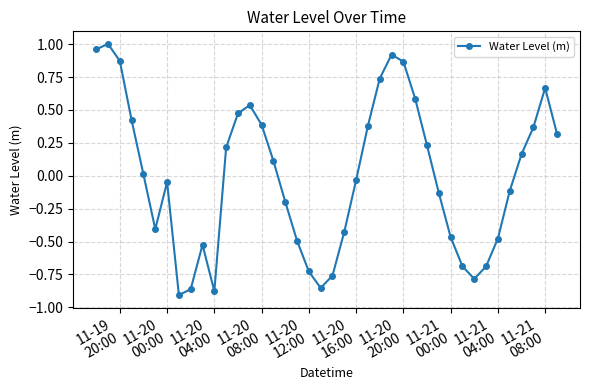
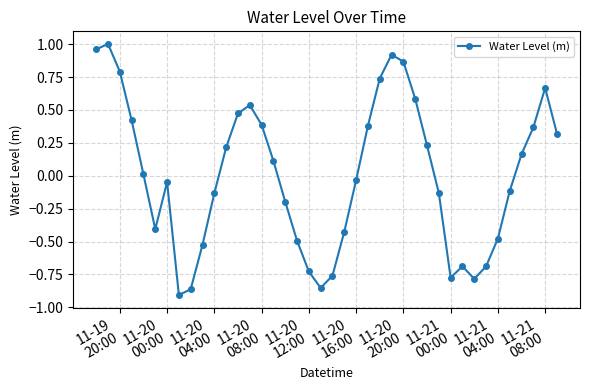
  {
-   "11-19 20:00": 0.87,
+   "11-19 20:00": 0.79,
    "11-20 00:00": -0.05,
-   "11-20 04:00": -0.88,
+   "11-20 04:00": -0.13,
    "11-20 08:00": 0.39,
    "11-20 12:00": -0.73,
    "11-20 16:00": -0.03,
    "11-20 20:00": 0.87,
-   "11-21 00:00": -0.47,
+   "11-21 00:00": -0.77,
    "11-21 04:00": -0.48,
    "11-21 08:00": 0.67
  }
